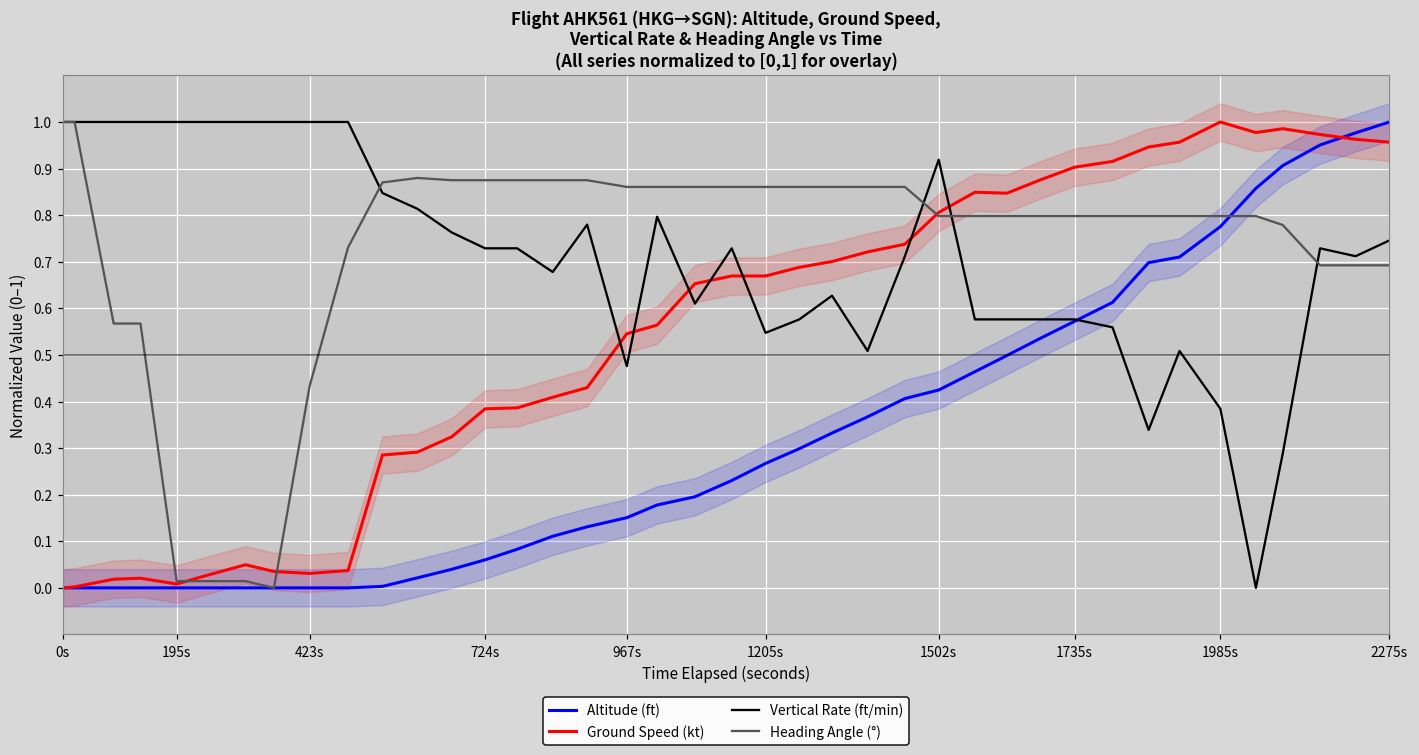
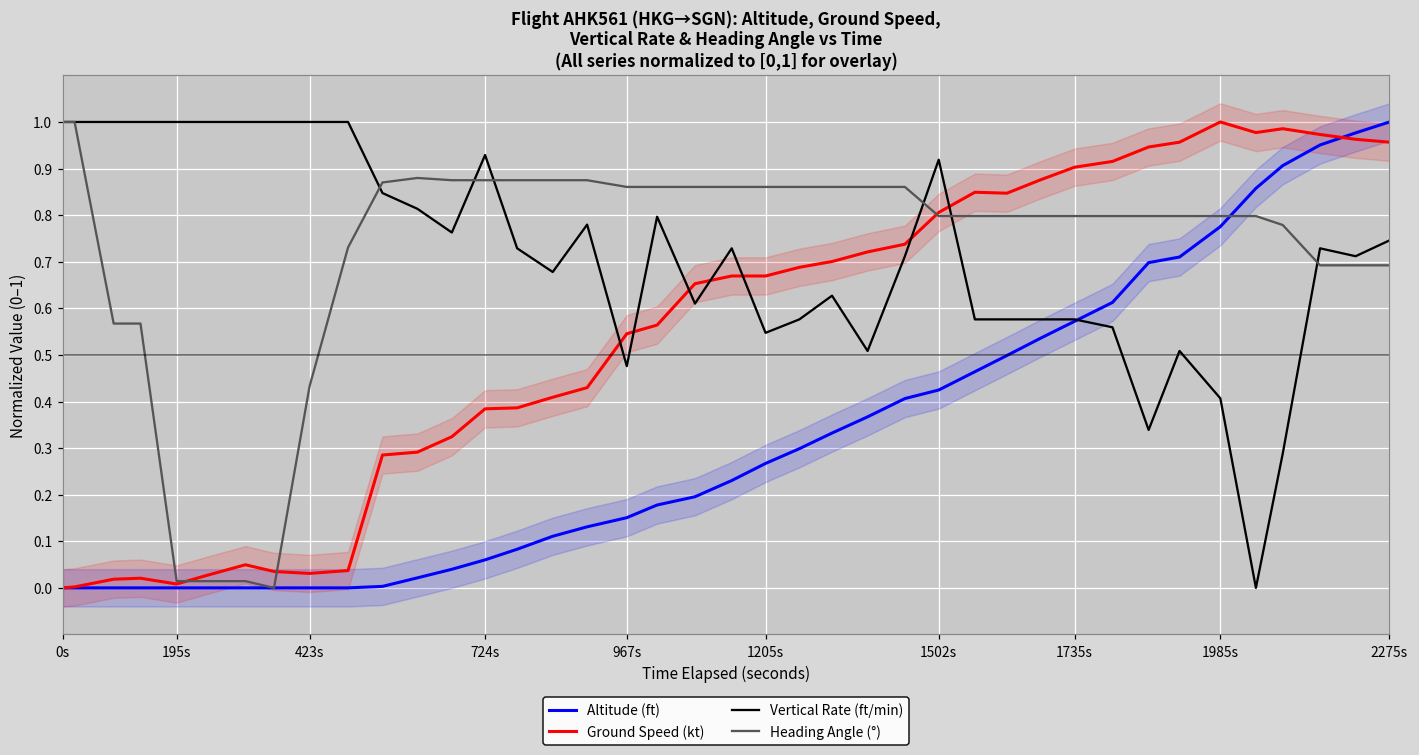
  {
    "Vertical Rate (ft/min)": {
      "195s": 1.00,
      "423s": 1.00,
-     "724s": 0.73,
+     "724s": 0.93,
      "967s": 0.48,
      "1205s": 0.55,
      "1502s": 0.92,
-     "1985s": 0.38,
+     "1985s": 0.41,
      "2275s": 0.75
    },
    "Heading Angle (°)": {
      "195s": 0.01,
      "423s": 0.43,
      "724s": 0.88,
      "967s": 0.86,
      "1205s": 0.86,
      "1502s": 0.80,
      "1735s": 0.80,
      "1985s": 0.80,
      "2275s": 0.69
    }
  }
